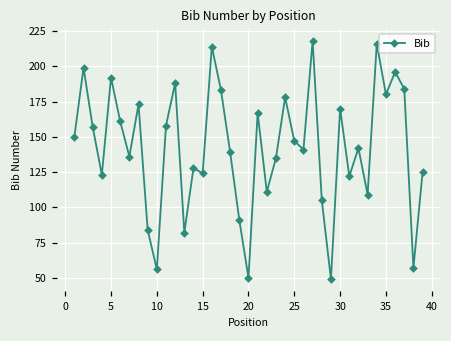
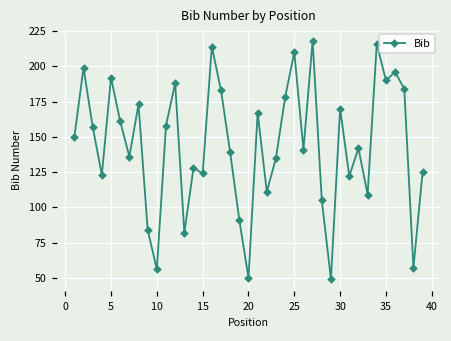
  {
    "5": 192,
    "10": 56,
    "15": 124,
    "20": 50,
-   "25": 147,
+   "25": 210,
    "30": 170,
-   "35": 180
+   "35": 190
  }
